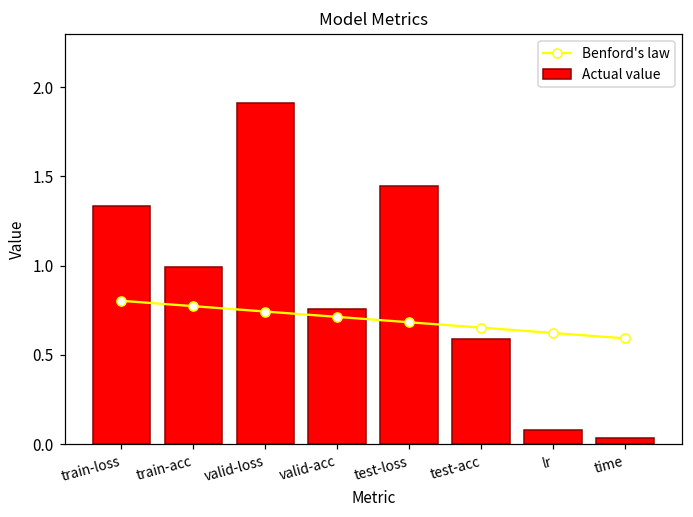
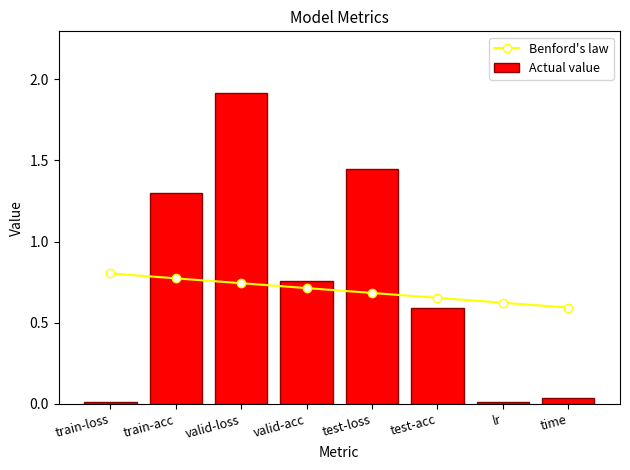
  {
    "Actual value": {
-     "train-loss": 1.34,
-     "train-acc": 0.99,
+     "train-loss": 0.01,
+     "train-acc": 1.30,
      "valid-loss": 1.91,
      "valid-acc": 0.76,
      "test-loss": 1.44,
      "test-acc": 0.59,
-     "lr": 0.08,
+     "lr": 0.01,
      "time": 0.03
    },
    "Benford's law": {
      "train-loss": 0.80,
      "train-acc": 0.77,
      "valid-loss": 0.74,
      "valid-acc": 0.71,
      "test-loss": 0.68,
      "test-acc": 0.65,
      "lr": 0.62,
      "time": 0.59
    }
  }
